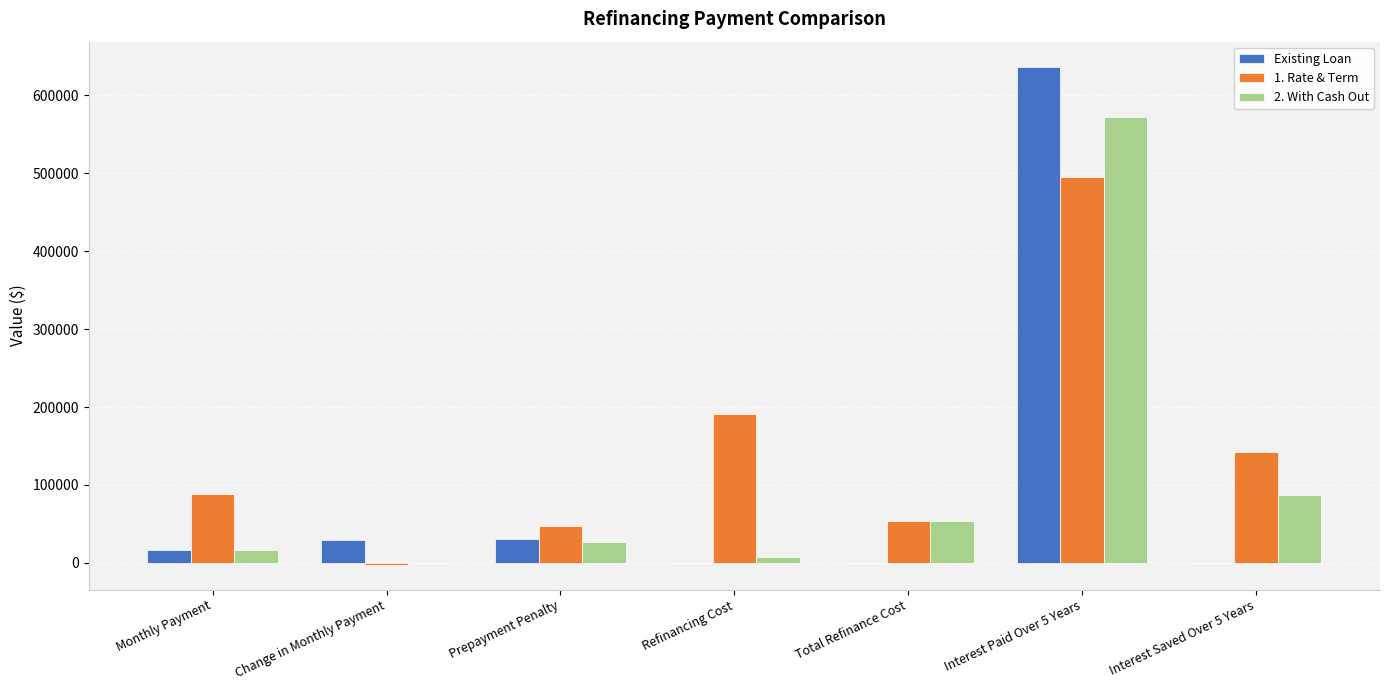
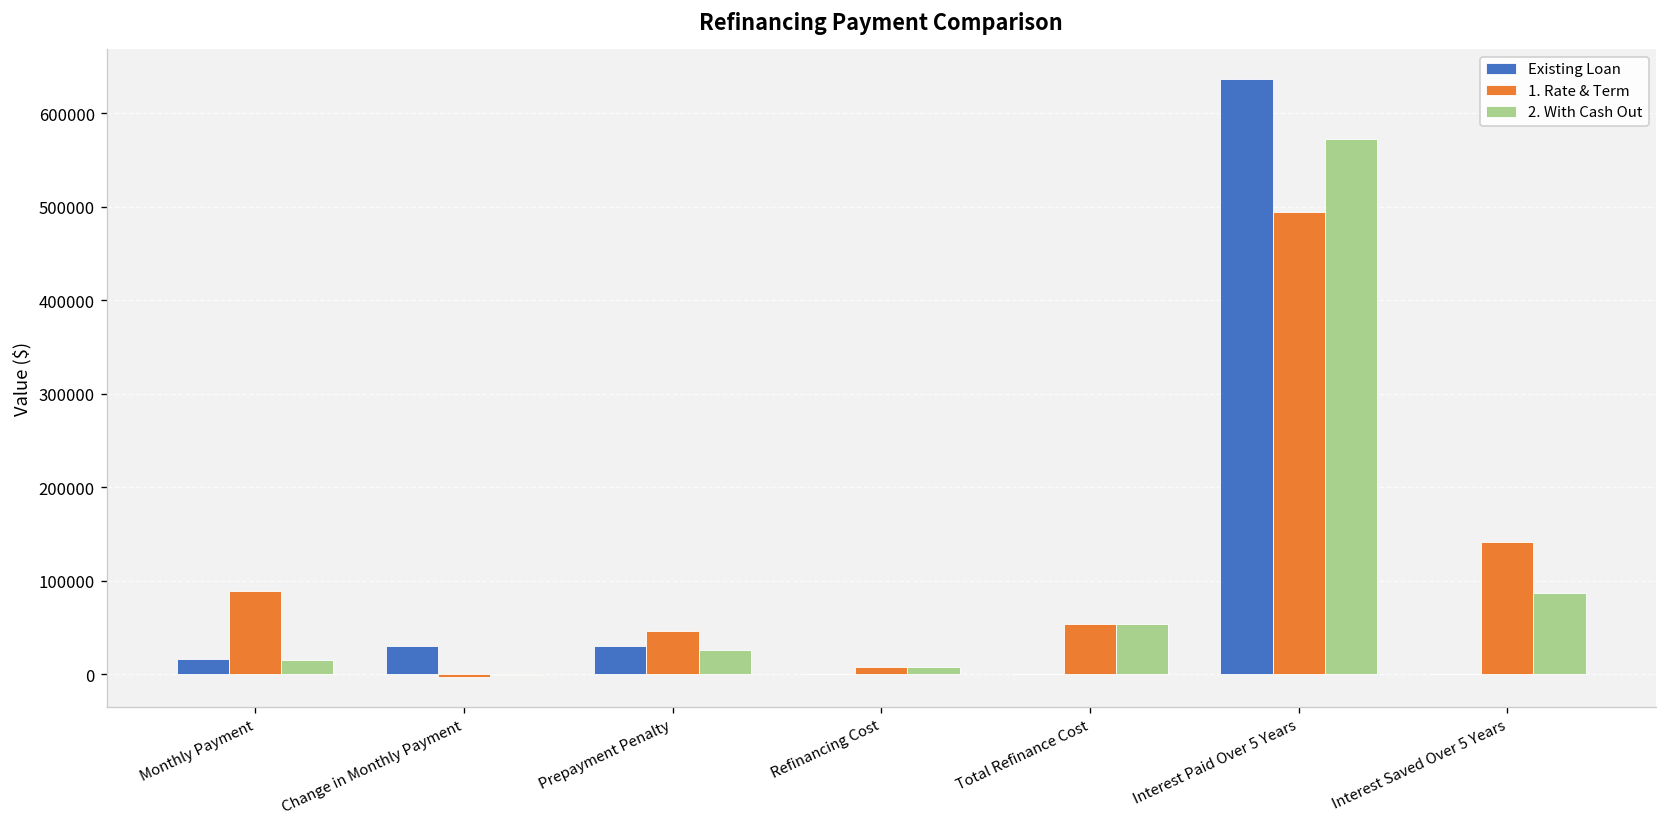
  {
    "Existing Loan": {
      "Monthly Payment": 20000,
      "Change in Monthly Payment": 30000,
      "Prepayment Penalty": 30000,
      "Refinancing Cost": 0,
      "Total Refinance Cost": 0,
      "Interest Paid Over 5 Years": 640000,
      "Interest Saved Over 5 Years": 0
    },
    "1. Rate & Term": {
      "Monthly Payment": 90000,
      "Prepayment Penalty": 50000,
-     "Refinancing Cost": 190000,
+     "Refinancing Cost": 10000,
      "Total Refinance Cost": 50000,
      "Interest Paid Over 5 Years": 500000,
      "Interest Saved Over 5 Years": 140000
    },
    "2. With Cash Out": {
      "Monthly Payment": 20000,
      "Prepayment Penalty": 30000,
      "Refinancing Cost": 10000,
      "Total Refinance Cost": 50000,
      "Interest Paid Over 5 Years": 570000,
      "Interest Saved Over 5 Years": 90000
    }
  }
